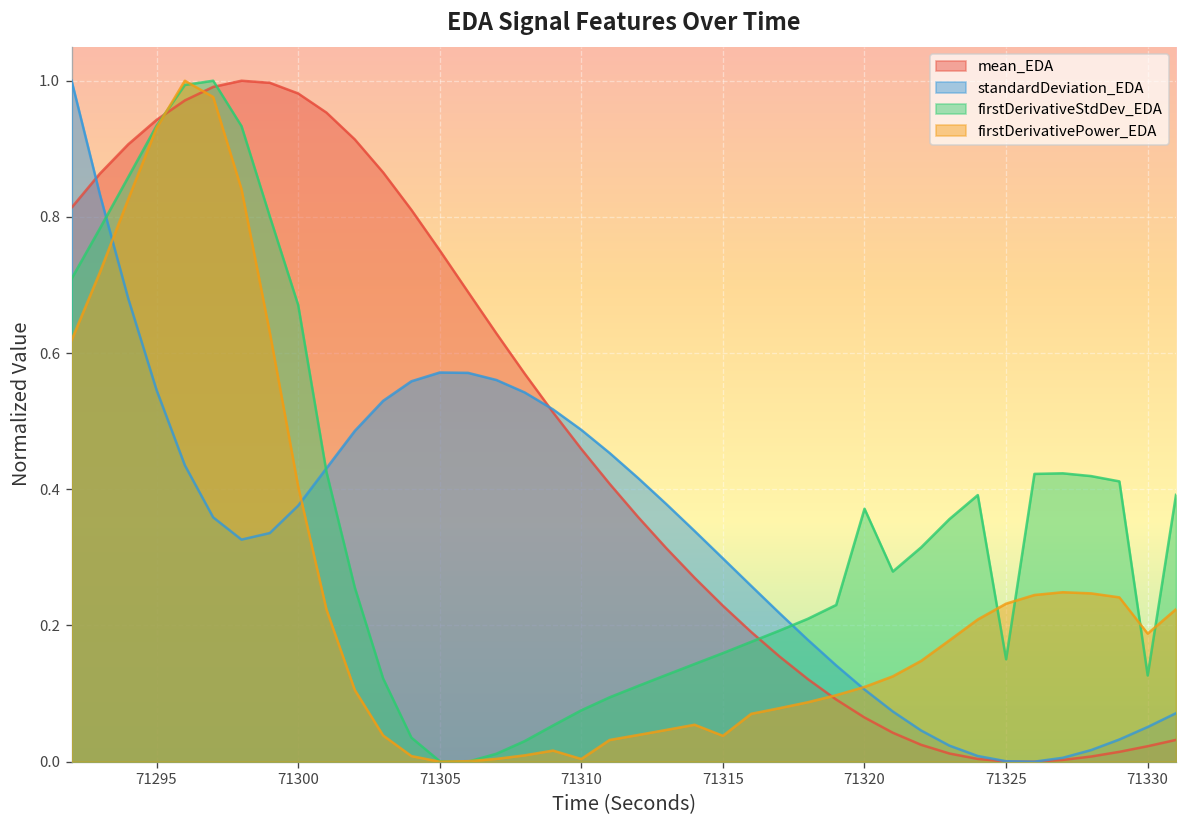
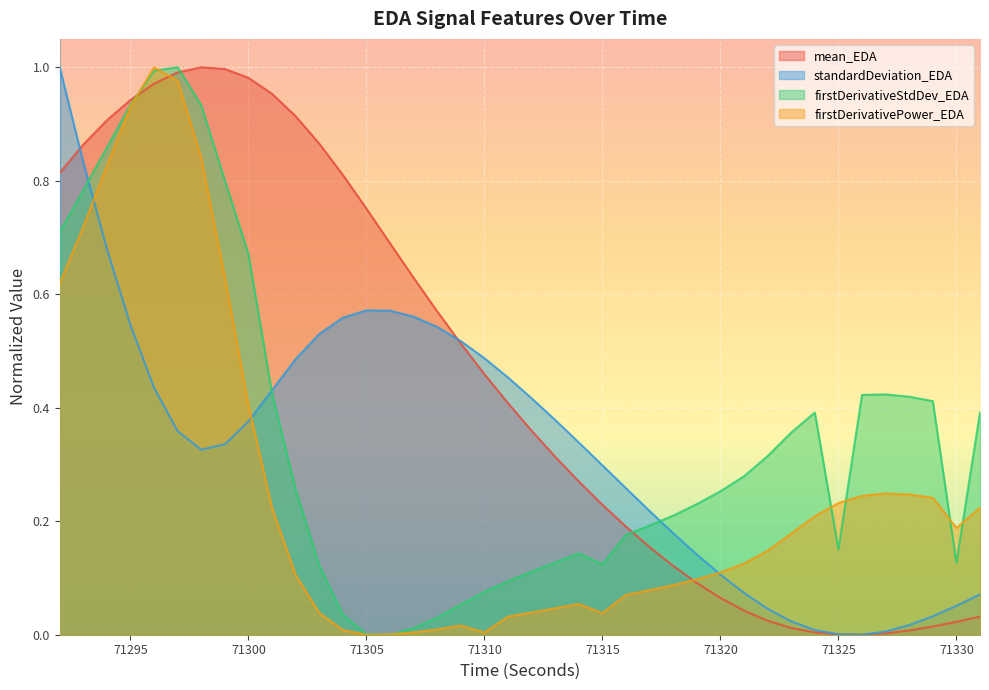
  {
    "mean_EDA": {
      "71295": 0.94,
      "71300": 0.98,
      "71305": 0.75,
      "71310": 0.46,
      "71315": 0.23,
      "71320": 0.06,
      "71330": 0.02
    },
    "standardDeviation_EDA": {
      "71295": 0.55,
      "71300": 0.38,
      "71305": 0.57,
      "71310": 0.49,
      "71315": 0.30,
      "71330": 0.05
    },
    "firstDerivativeStdDev_EDA": {
      "71300": 0.67,
      "71310": 0.08,
-     "71315": 0.16,
-     "71320": 0.37,
+     "71315": 0.12,
+     "71320": 0.25,
      "71325": 0.15,
      "71330": 0.13
    },
    "firstDerivativePower_EDA": {
      "71300": 0.40,
      "71310": 0.00,
      "71315": 0.04,
      "71325": 0.23,
      "71330": 0.19
    }
  }
